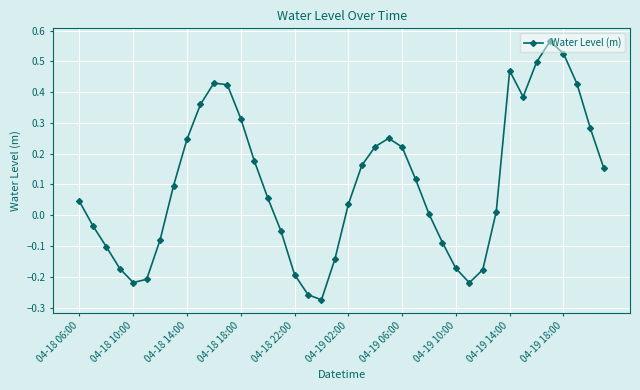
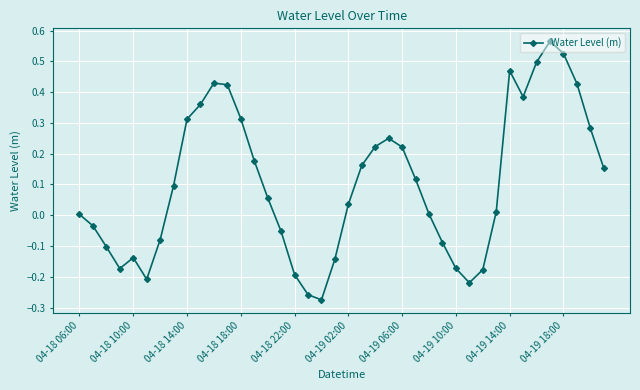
  {
-   "04-18 06:00": 0.04,
-   "04-18 10:00": -0.22,
-   "04-18 14:00": 0.25,
+   "04-18 06:00": 0.00,
+   "04-18 10:00": -0.14,
+   "04-18 14:00": 0.31,
    "04-18 18:00": 0.31,
    "04-18 22:00": -0.19,
    "04-19 02:00": 0.04,
    "04-19 06:00": 0.22,
    "04-19 10:00": -0.17,
    "04-19 14:00": 0.47,
    "04-19 18:00": 0.53
  }
